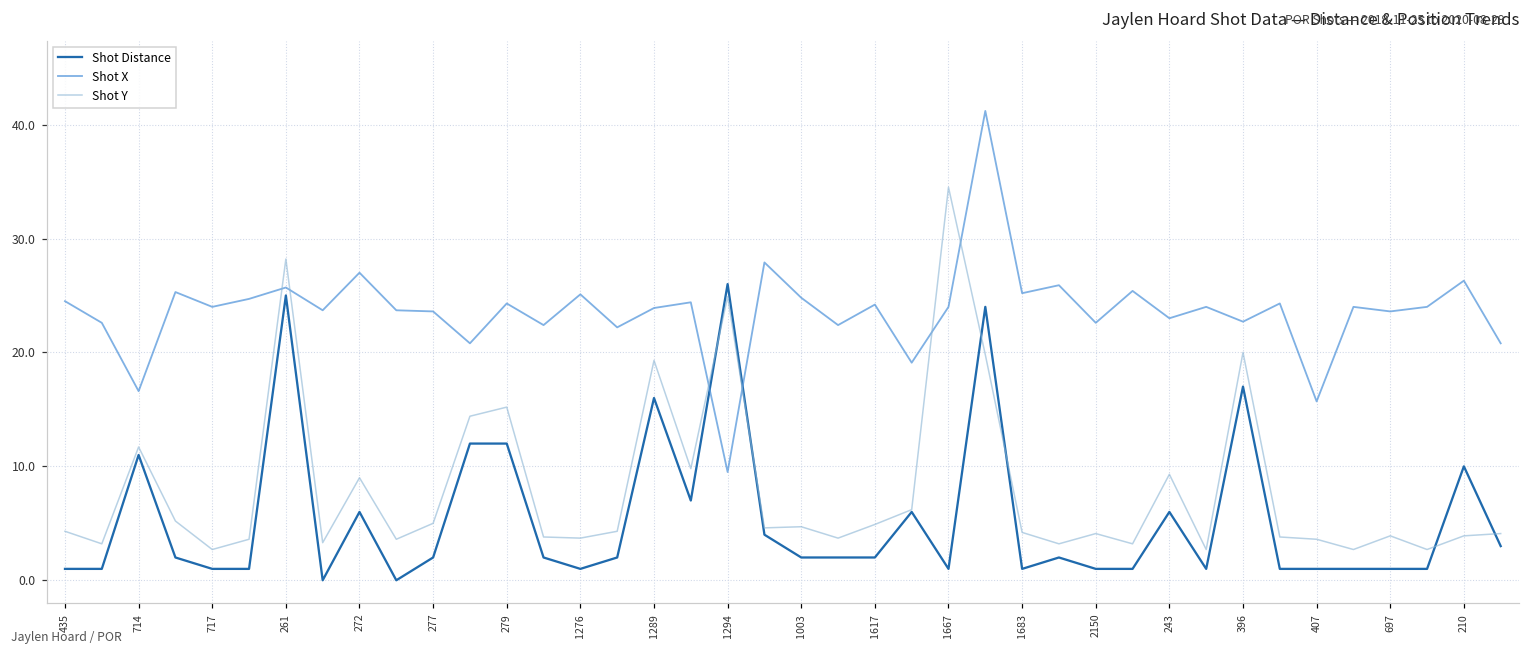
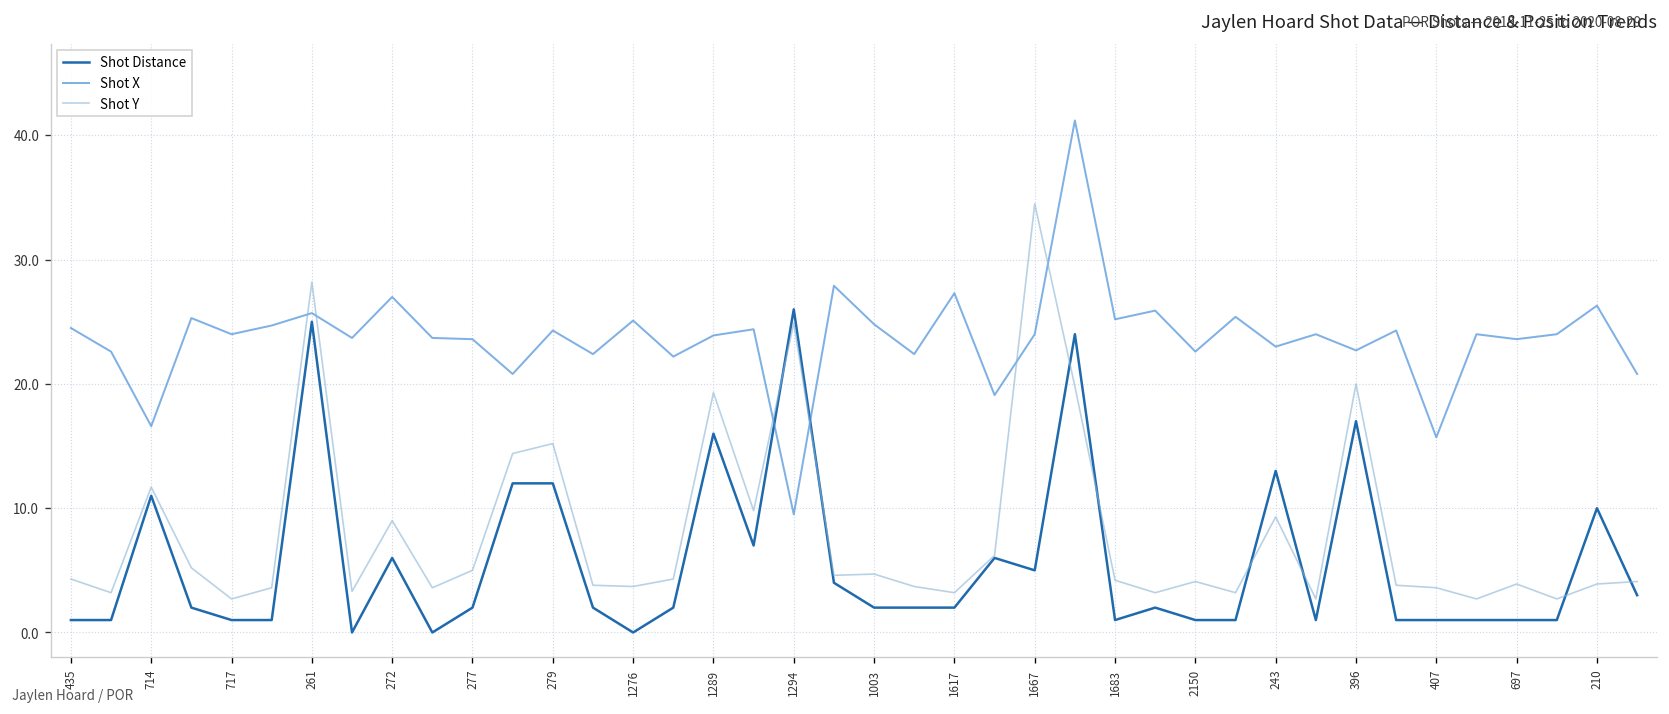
  {
    "Shot Distance": {
      "435": 1,
      "714": 11,
      "717": 1,
      "261": 25,
      "272": 6,
      "277": 2,
      "279": 12,
-     "1276": 1,
+     "1276": 0,
      "1289": 16,
      "1294": 26,
      "1003": 2,
      "1617": 2,
-     "1667": 1,
+     "1667": 5,
      "1683": 1,
      "2150": 1,
-     "243": 6,
+     "243": 13,
      "396": 17,
      "407": 1,
      "697": 1,
      "210": 10
    },
    "Shot X": {
      "435": 24.5,
      "714": 16.6,
      "717": 24.0,
      "261": 25.7,
      "272": 27.0,
      "277": 23.6,
      "279": 24.3,
      "1276": 25.1,
      "1289": 23.9,
      "1294": 9.5,
      "1003": 24.8,
-     "1617": 24.2,
+     "1617": 27.3,
      "1667": 24.0,
      "1683": 25.2,
      "2150": 22.6,
      "243": 23.0,
      "396": 22.7,
      "407": 15.7,
      "697": 23.6,
      "210": 26.3
    },
    "Shot Y": {
      "435": 4.3,
      "714": 11.7,
      "717": 2.7,
      "261": 28.2,
      "272": 9.0,
      "277": 5.0,
      "279": 15.2,
      "1276": 3.7,
      "1289": 19.3,
      "1294": 24.9,
      "1003": 4.7,
-     "1617": 4.9,
+     "1617": 3.2,
      "1667": 34.5,
      "1683": 4.2,
      "2150": 4.1,
      "243": 9.3,
      "396": 20.0,
      "407": 3.6,
      "697": 3.9,
      "210": 3.9
    }
  }
